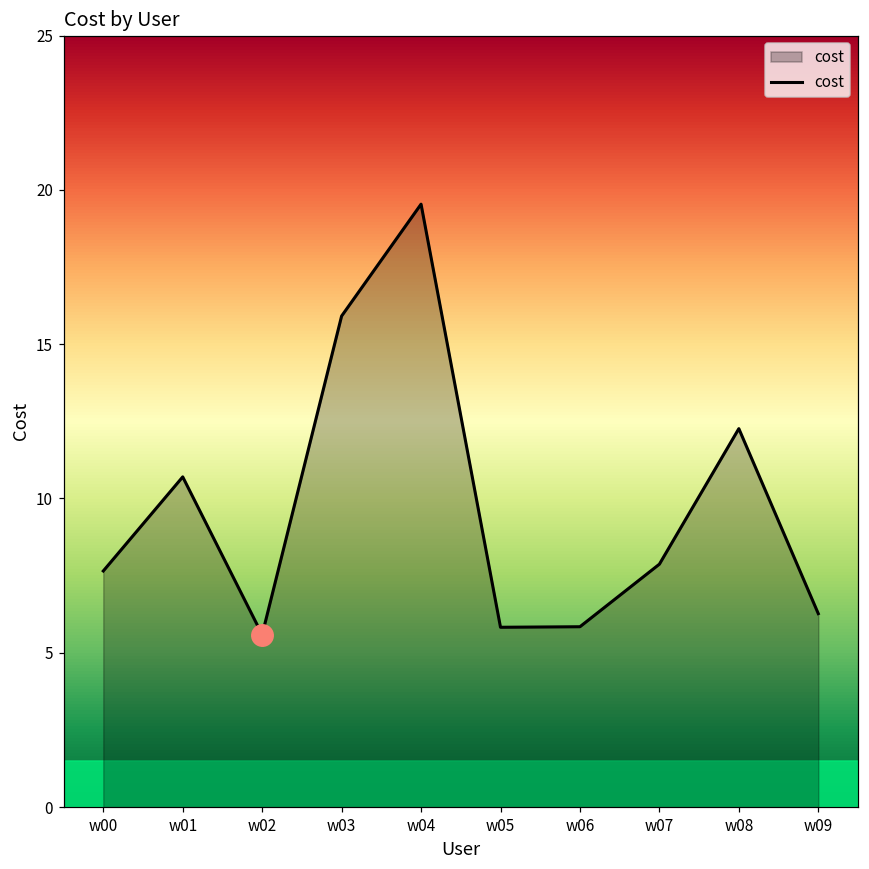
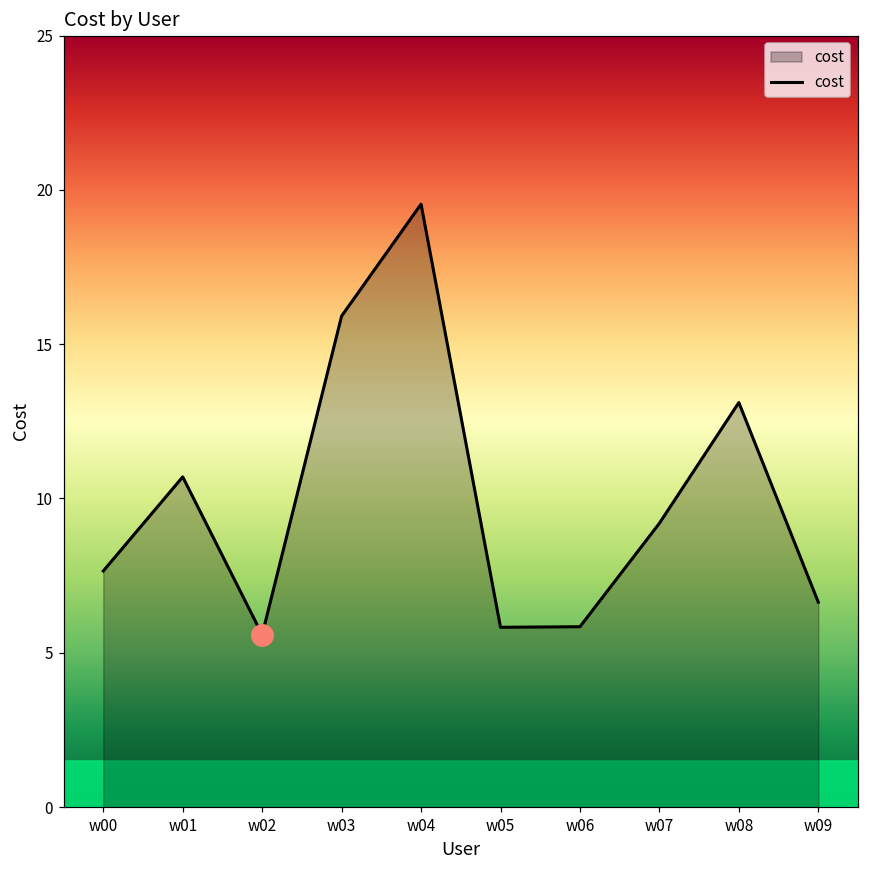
  {
    "cost": {
      "w00": 7.7,
      "w01": 10.7,
      "w03": 15.9,
      "w04": 19.5,
      "w05": 5.8,
      "w06": 5.8,
-     "w07": 7.9,
-     "w08": 12.3,
-     "w09": 6.3
+     "w07": 9.2,
+     "w08": 13.1,
+     "w09": 6.6
    }
  }
